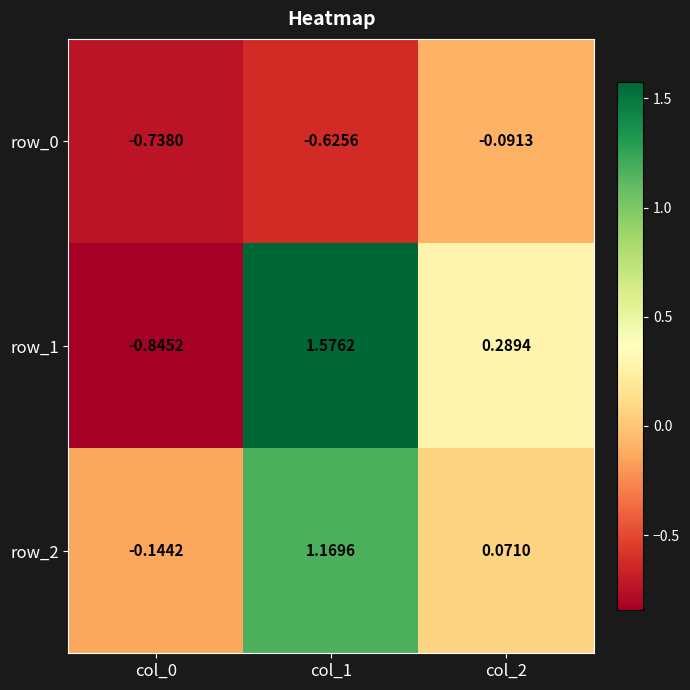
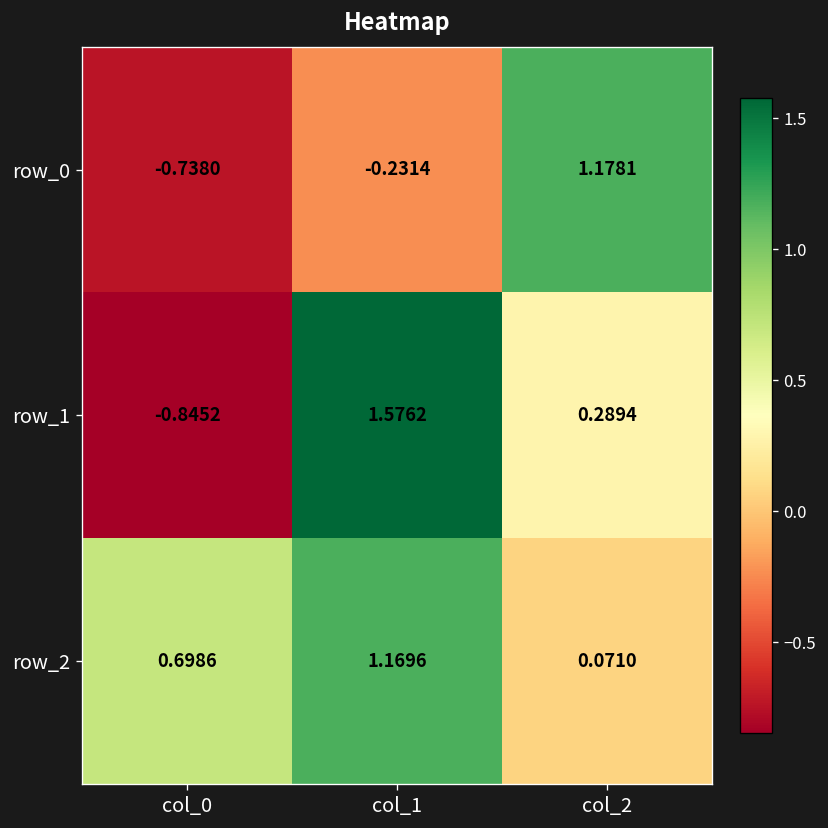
  {
    "row_0": {
      "col_0": -0.7380,
-     "col_1": -0.6256,
-     "col_2": -0.0913
+     "col_1": -0.2314,
+     "col_2": 1.1781
    },
    "row_1": {
      "col_0": -0.8452,
      "col_1": 1.5762,
      "col_2": 0.2894
    },
    "row_2": {
-     "col_0": -0.1442,
+     "col_0": 0.6986,
      "col_1": 1.1696,
      "col_2": 0.0710
    }
  }
